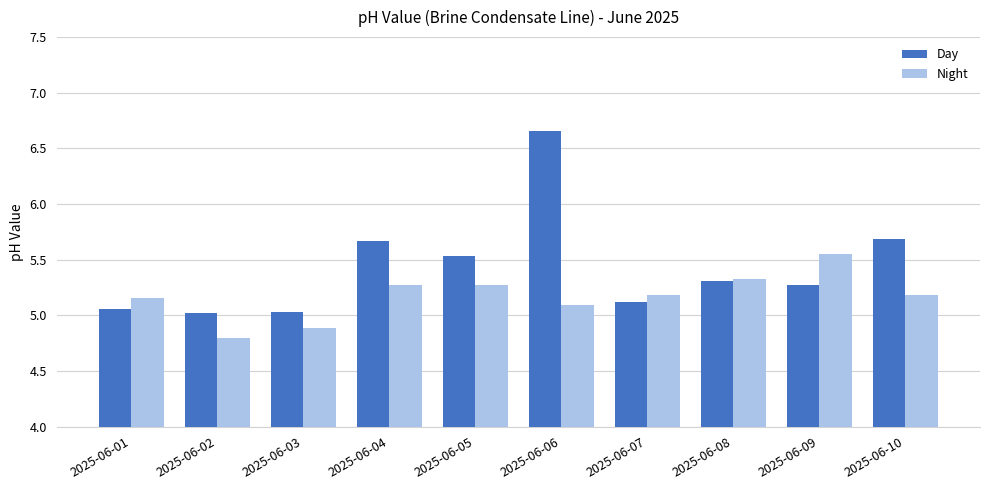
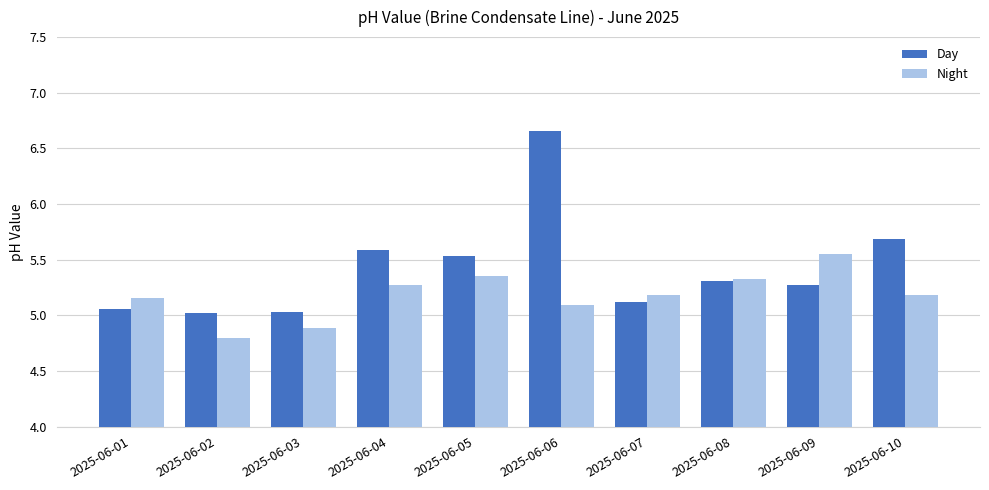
  {
    "Day": {
      "2025-06-01": 5.06,
      "2025-06-02": 5.02,
      "2025-06-03": 5.03,
-     "2025-06-04": 5.67,
+     "2025-06-04": 5.59,
      "2025-06-05": 5.53,
      "2025-06-06": 6.66,
      "2025-06-07": 5.12,
      "2025-06-08": 5.31,
      "2025-06-09": 5.27,
      "2025-06-10": 5.69
    },
    "Night": {
      "2025-06-01": 5.16,
      "2025-06-02": 4.80,
      "2025-06-03": 4.89,
      "2025-06-04": 5.27,
-     "2025-06-05": 5.27,
+     "2025-06-05": 5.35,
      "2025-06-06": 5.09,
      "2025-06-07": 5.18,
      "2025-06-08": 5.33,
      "2025-06-09": 5.55,
      "2025-06-10": 5.18
    }
  }
